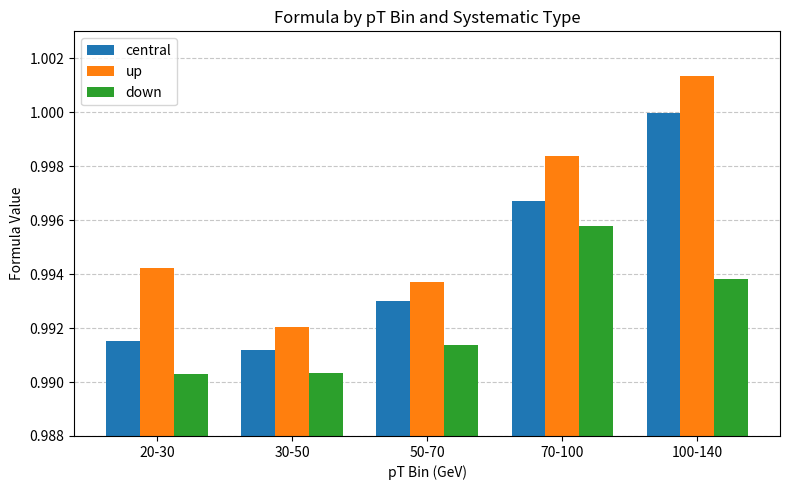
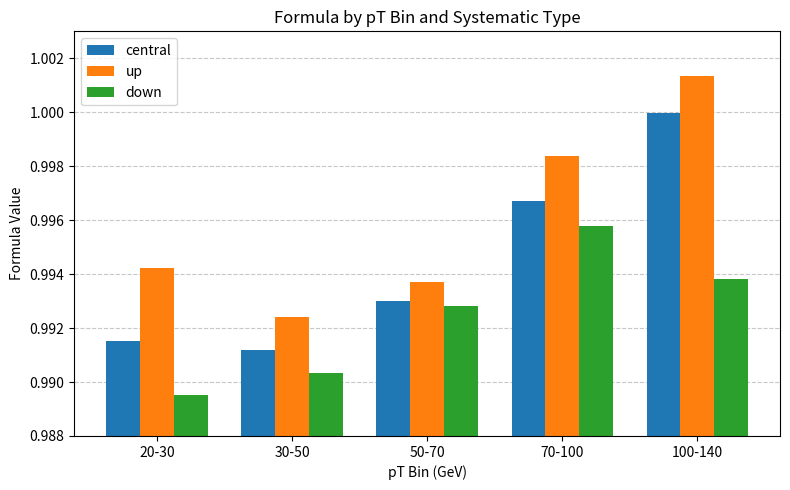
  {
    "central": {
      "20-30": 0.9915,
      "30-50": 0.9912,
      "50-70": 0.9930,
      "70-100": 0.9967,
      "100-140": 1.0000
    },
    "up": {
      "20-30": 0.9942,
-     "30-50": 0.9920,
+     "30-50": 0.9924,
      "50-70": 0.9937,
      "70-100": 0.9984,
      "100-140": 1.0014
    },
    "down": {
-     "20-30": 0.9903,
+     "20-30": 0.9895,
      "30-50": 0.9903,
-     "50-70": 0.9914,
+     "50-70": 0.9928,
      "70-100": 0.9958,
      "100-140": 0.9938
    }
  }
